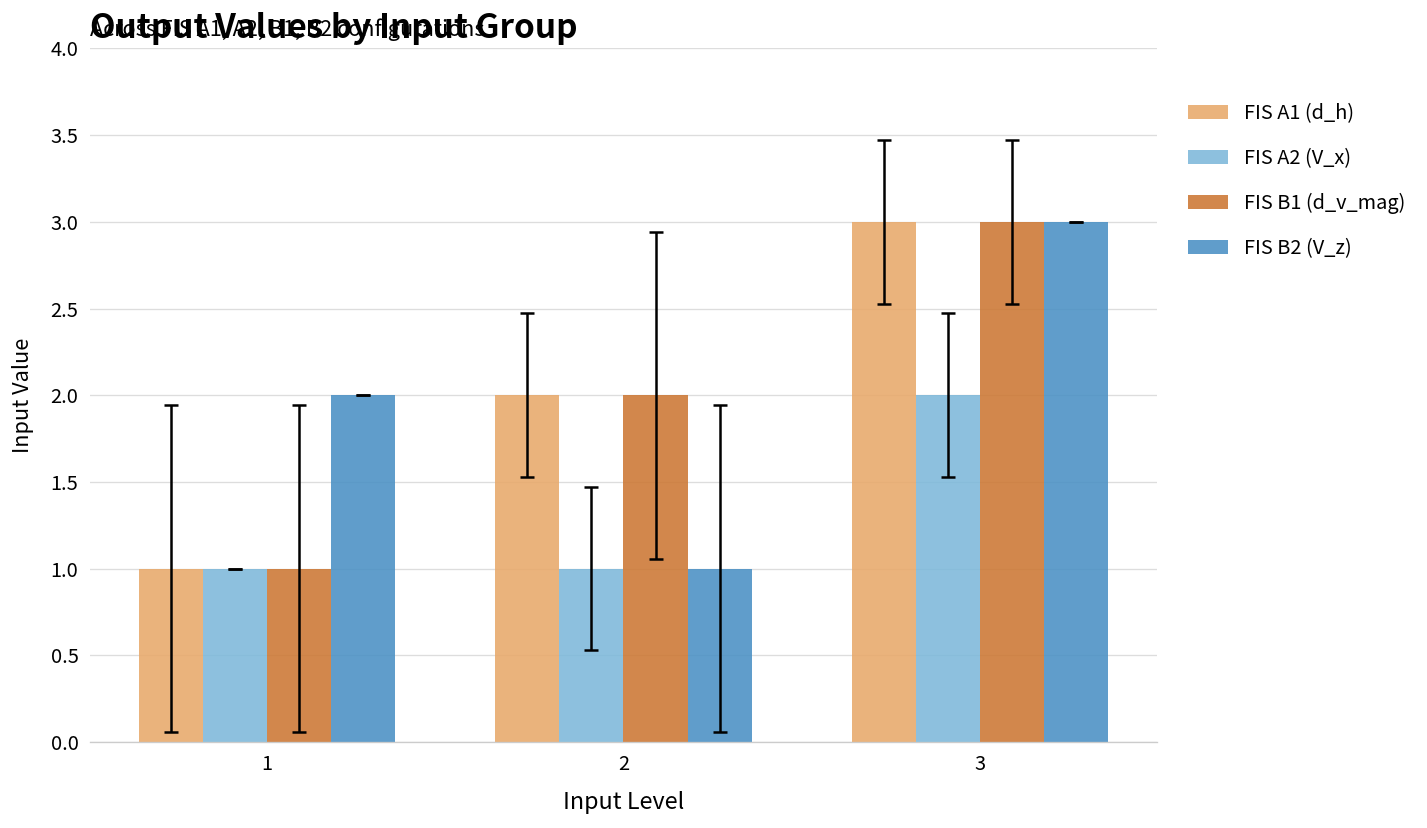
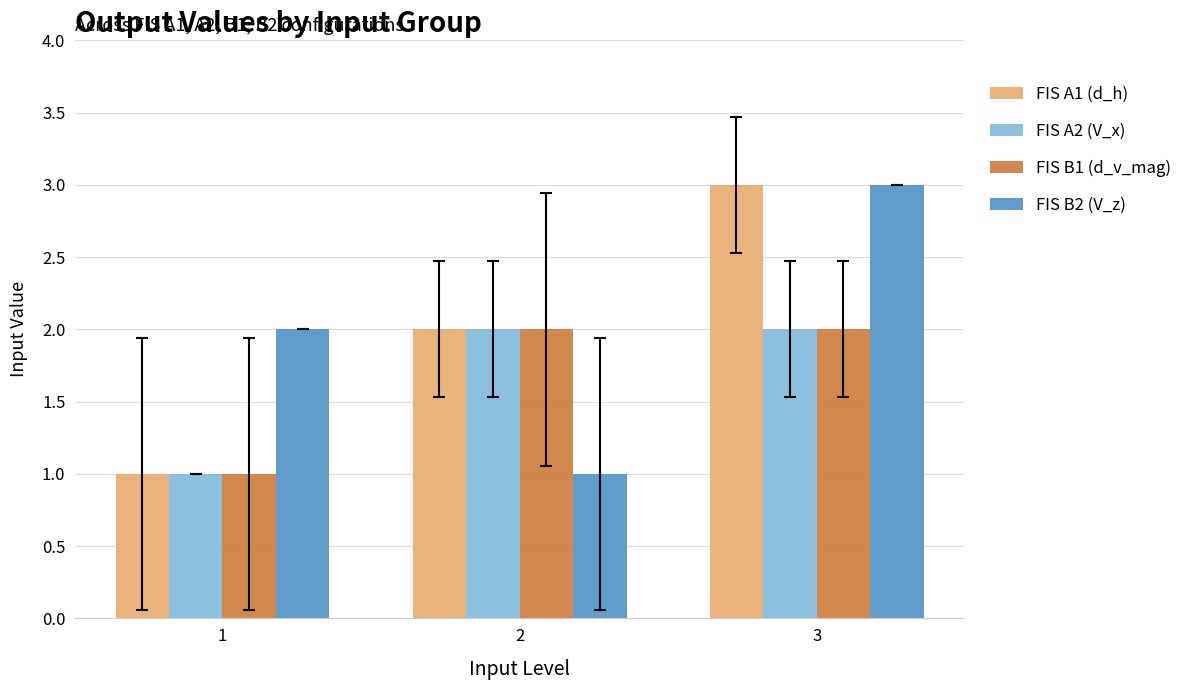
  {
    "FIS A1 (d_h)": {
      "1": 1,
      "2": 2,
      "3": 3
    },
    "FIS A2 (V_x)": {
      "1": 1,
-     "2": 1,
+     "2": 2,
      "3": 2
    },
    "FIS B1 (d_v_mag)": {
      "1": 1,
      "2": 2,
-     "3": 3
+     "3": 2
    }
  }
